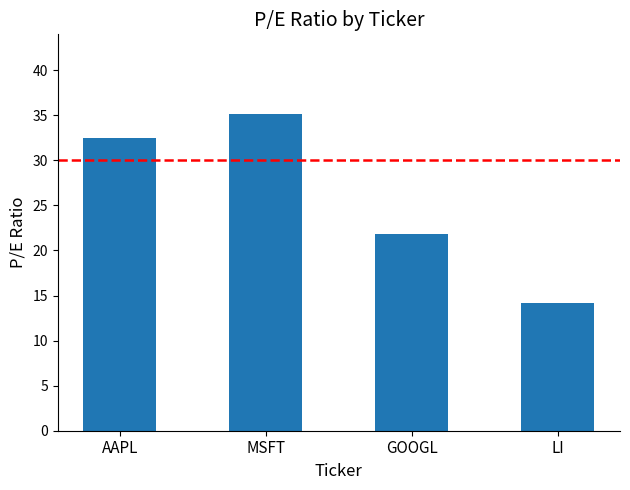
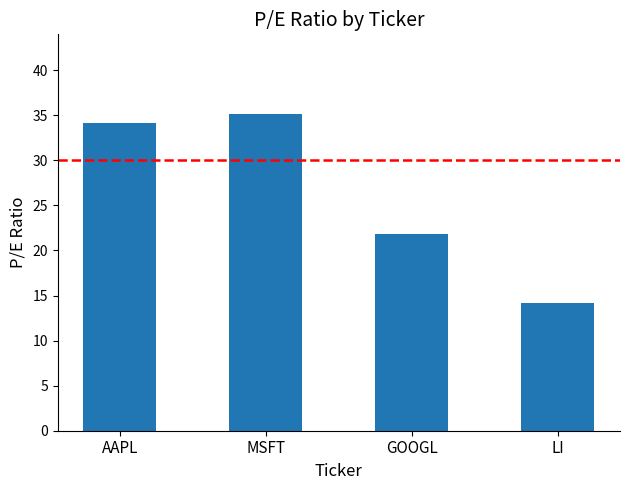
  {
-   "AAPL": 32,
+   "AAPL": 34,
    "MSFT": 35,
    "GOOGL": 22,
    "LI": 14
  }
